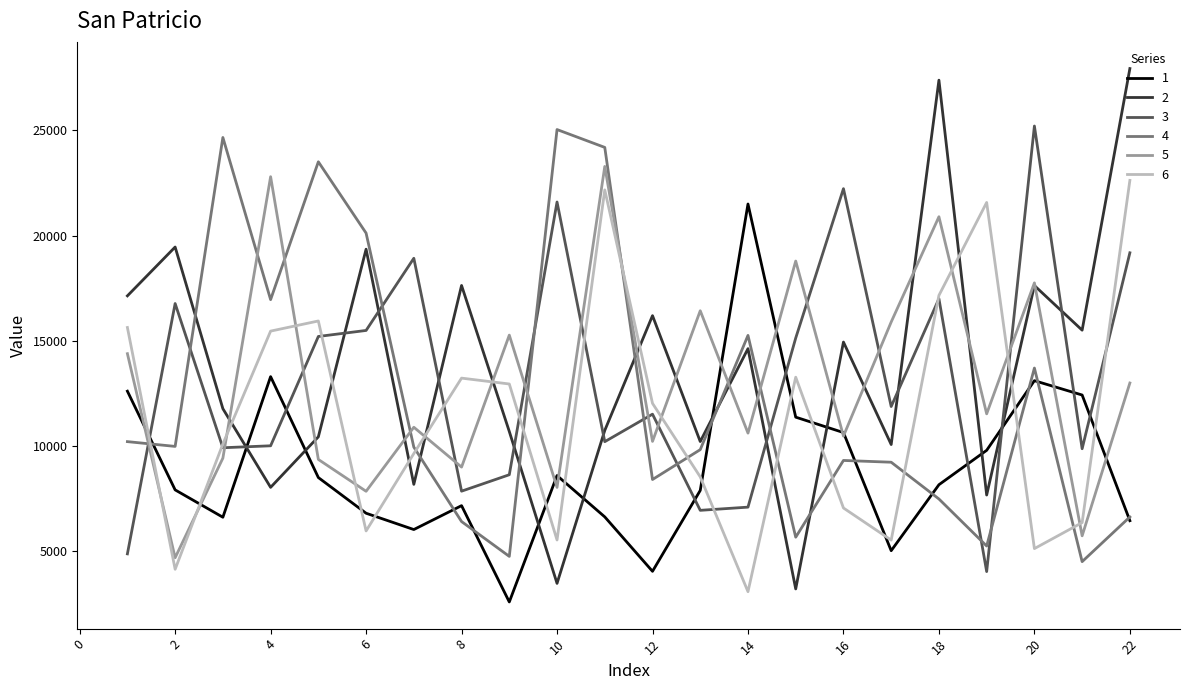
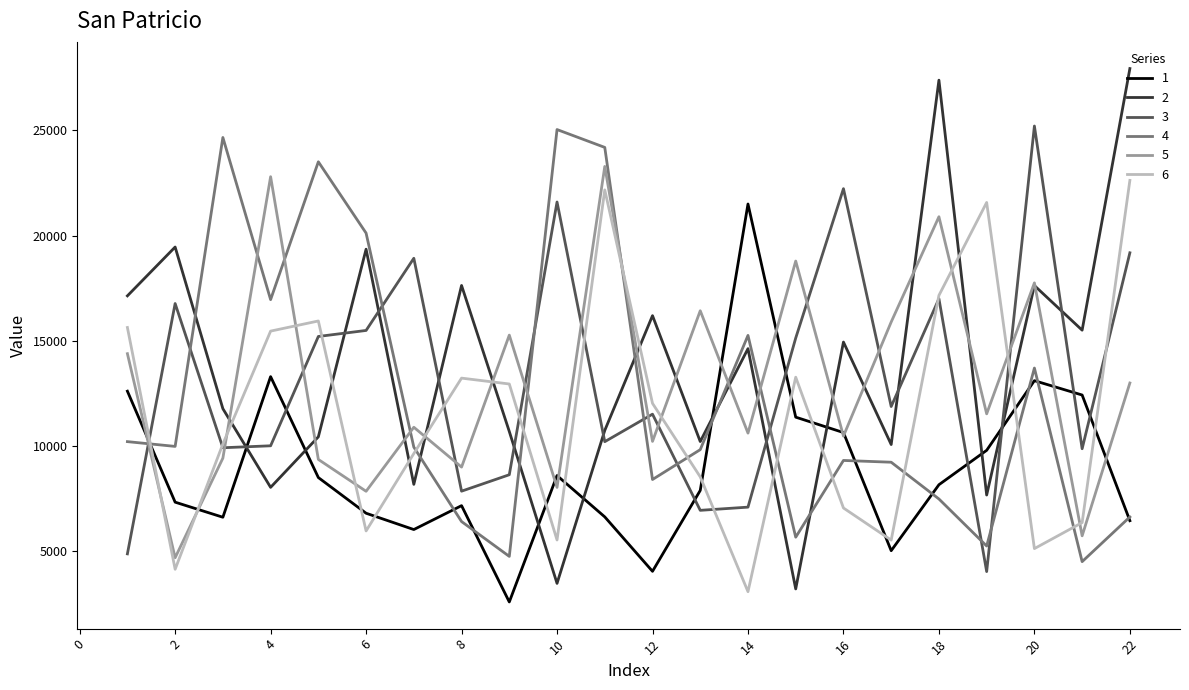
  {
    "1": {
-     "2": 7900,
+     "2": 7300,
      "4": 13300,
      "6": 6800,
      "8": 7200,
      "10": 8600,
      "12": 4000,
      "14": 21500,
      "16": 10600,
      "18": 8200,
      "20": 13100,
      "22": 6400
    }
  }
